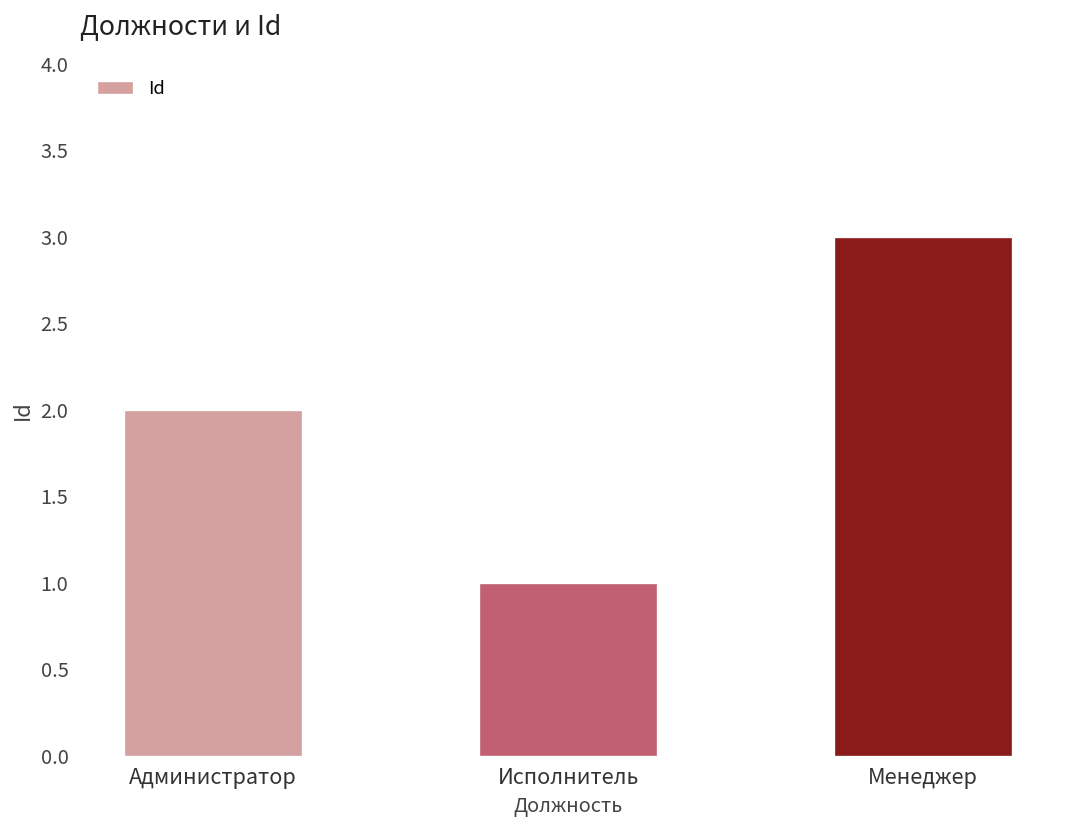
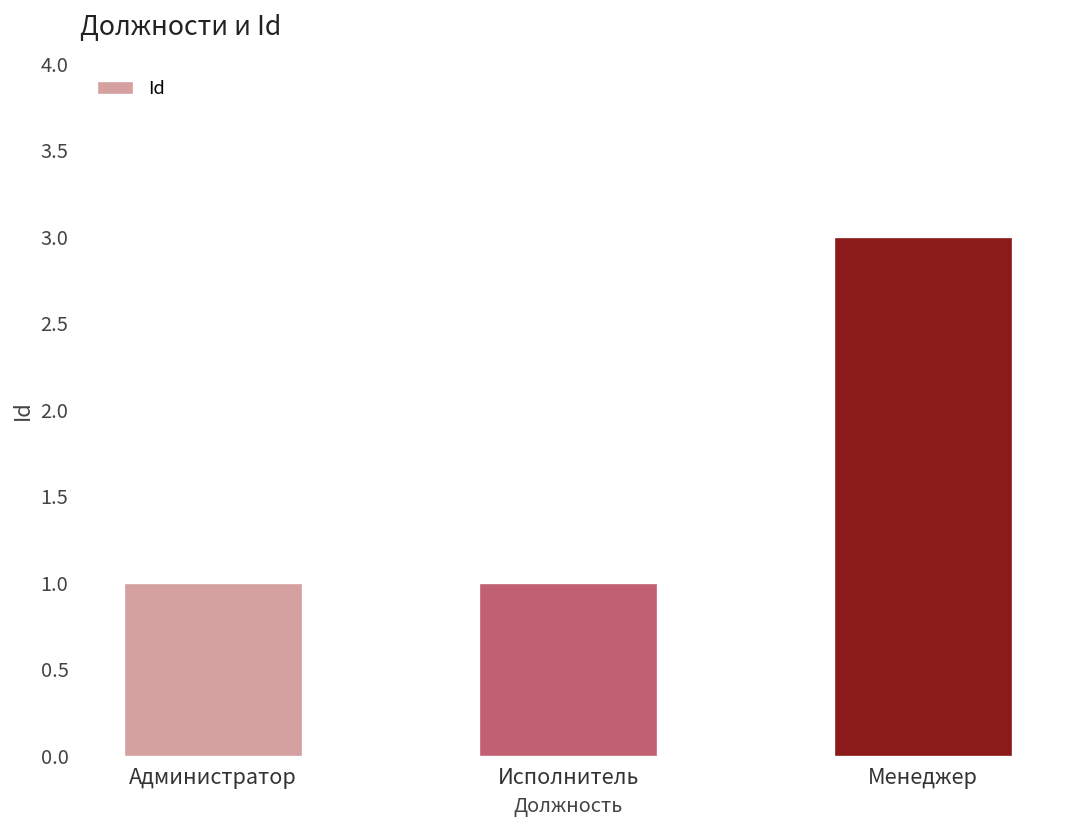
  {
-   "Администратор": 2,
+   "Администратор": 1,
    "Исполнитель": 1,
    "Менеджер": 3
  }
